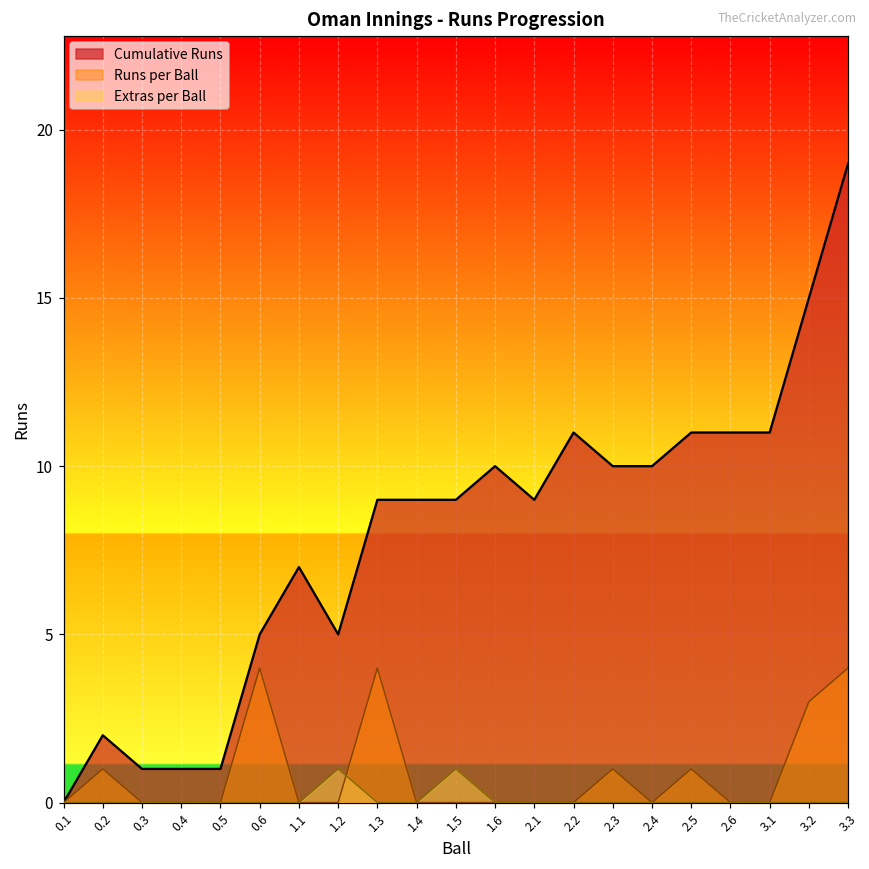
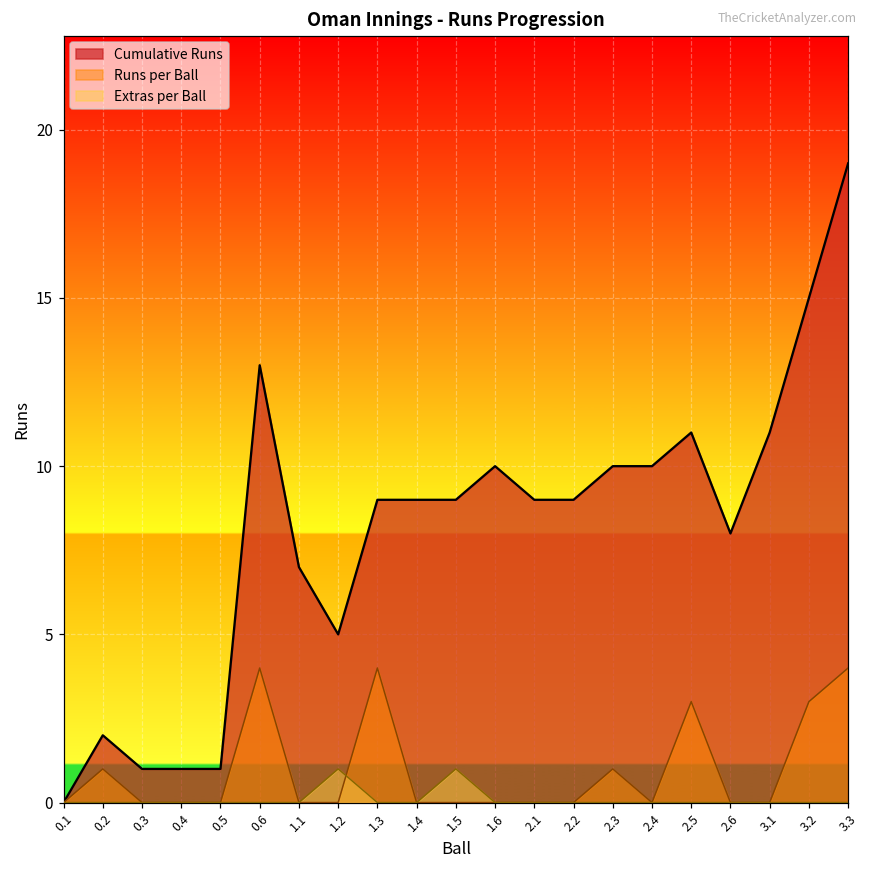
  {
    "Cumulative Runs": {
      "0.2": 2,
      "0.3": 1,
      "0.4": 1,
      "0.5": 1,
-     "0.6": 5,
+     "0.6": 13,
      "1.1": 7,
      "1.2": 5,
      "1.3": 9,
      "1.4": 9,
      "1.5": 9,
      "1.6": 10,
      "2.1": 9,
-     "2.2": 11,
+     "2.2": 9,
      "2.3": 10,
      "2.4": 10,
      "2.5": 11,
-     "2.6": 11,
+     "2.6": 8,
      "3.1": 11,
      "3.2": 15,
      "3.3": 19
    },
    "Runs per Ball": {
      "0.2": 1,
      "0.6": 4,
      "1.2": 0,
      "1.3": 4,
      "1.5": 0,
      "2.3": 1,
-     "2.5": 1,
+     "2.5": 3,
      "3.2": 3,
      "3.3": 4
    },
    "Extras per Ball": {
      "0.2": 0,
      "0.6": 0,
      "1.2": 1,
      "1.3": 0,
      "1.5": 1,
      "2.3": 0,
      "2.5": 0,
      "3.2": 0,
      "3.3": 0
    }
  }
